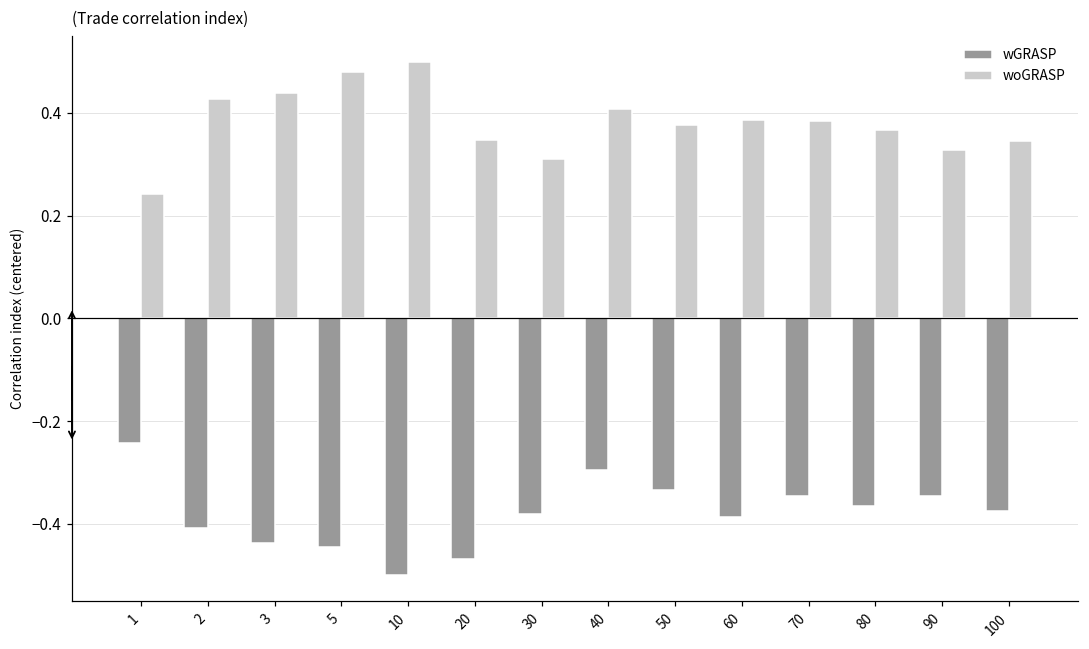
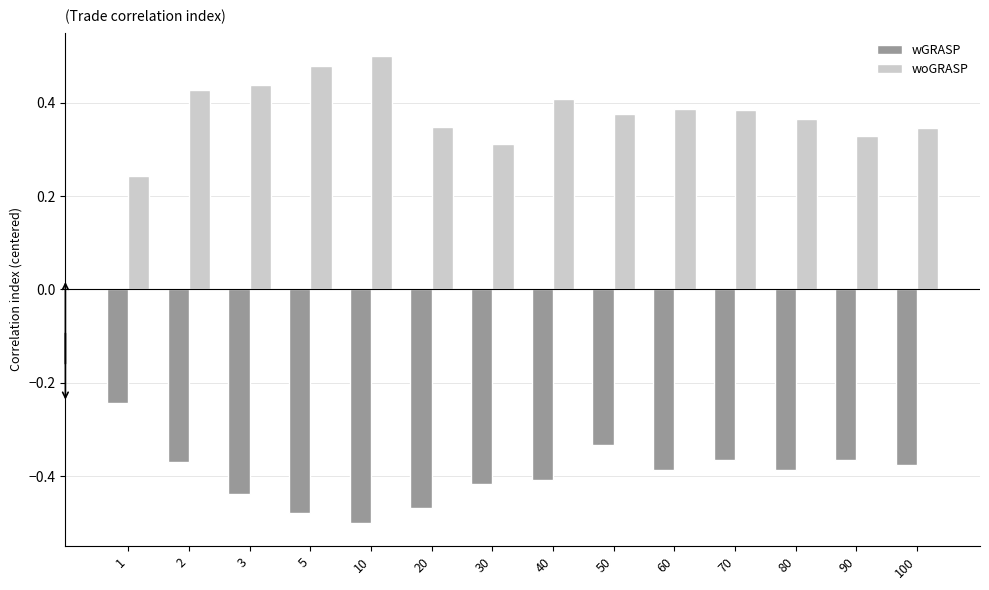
  {
    "wGRASP": {
      "1": -0.24,
-     "2": -0.41,
+     "2": -0.37,
      "3": -0.44,
-     "5": -0.45,
+     "5": -0.48,
      "10": -0.50,
      "20": -0.47,
-     "30": -0.38,
-     "40": -0.30,
+     "30": -0.42,
+     "40": -0.41,
      "50": -0.33,
      "60": -0.39,
-     "70": -0.35,
-     "80": -0.37,
-     "90": -0.35,
+     "70": -0.37,
+     "80": -0.39,
+     "90": -0.37,
      "100": -0.38
    },
    "woGRASP": {
      "1": 0.24,
      "2": 0.43,
      "3": 0.44,
      "5": 0.48,
      "10": 0.50,
      "20": 0.35,
      "30": 0.31,
      "40": 0.41,
      "50": 0.38,
      "60": 0.39,
      "70": 0.38,
      "80": 0.37,
      "90": 0.33,
      "100": 0.35
    }
  }
